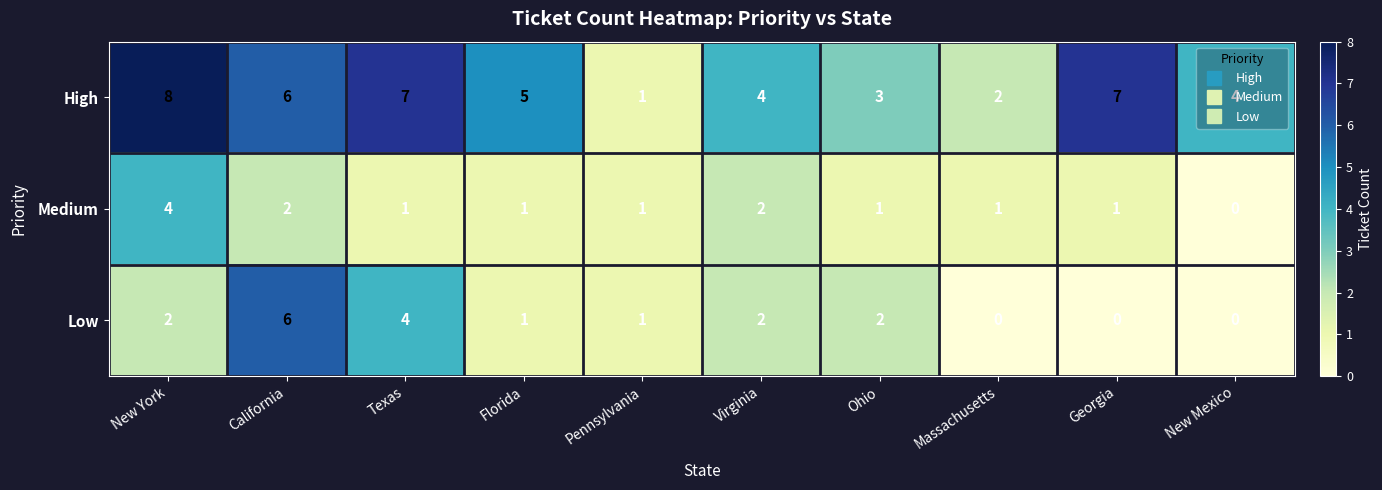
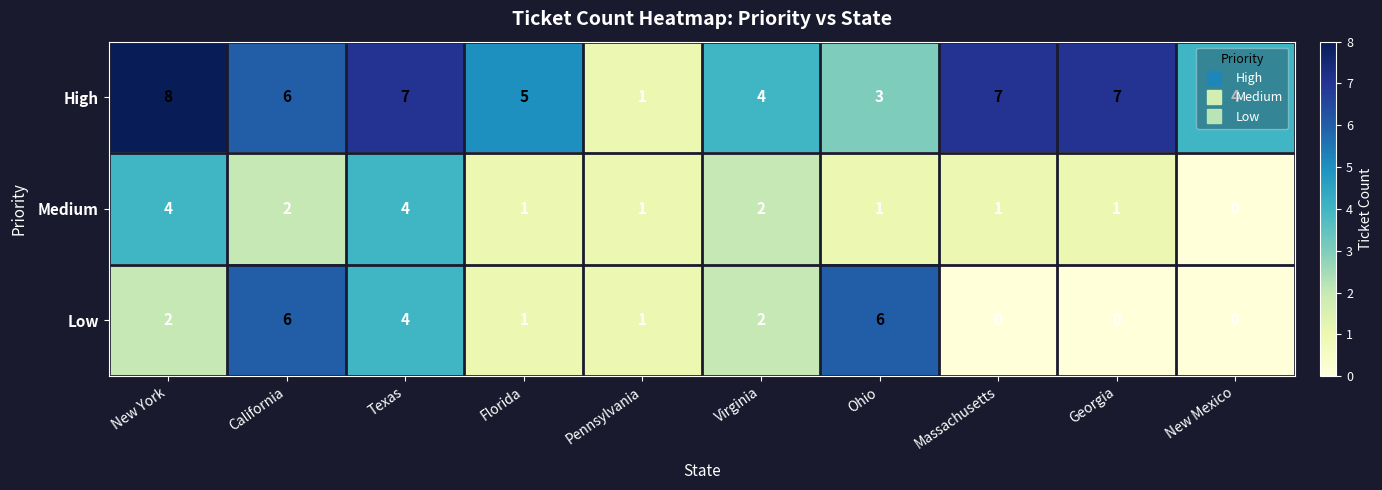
  {
    "High": {
      "New York": 8,
      "California": 6,
      "Texas": 7,
      "Florida": 5,
      "Pennsylvania": 1,
      "Virginia": 4,
      "Ohio": 3,
-     "Massachusetts": 2,
+     "Massachusetts": 7,
      "Georgia": 7
    },
    "Medium": {
      "New York": 4,
      "California": 2,
-     "Texas": 1,
+     "Texas": 4,
      "Florida": 1,
      "Pennsylvania": 1,
      "Virginia": 2,
      "Ohio": 1,
      "Massachusetts": 1,
      "Georgia": 1
    },
    "Low": {
      "New York": 2,
      "California": 6,
      "Texas": 4,
      "Florida": 1,
      "Pennsylvania": 1,
      "Virginia": 2,
-     "Ohio": 2
+     "Ohio": 6
    }
  }
